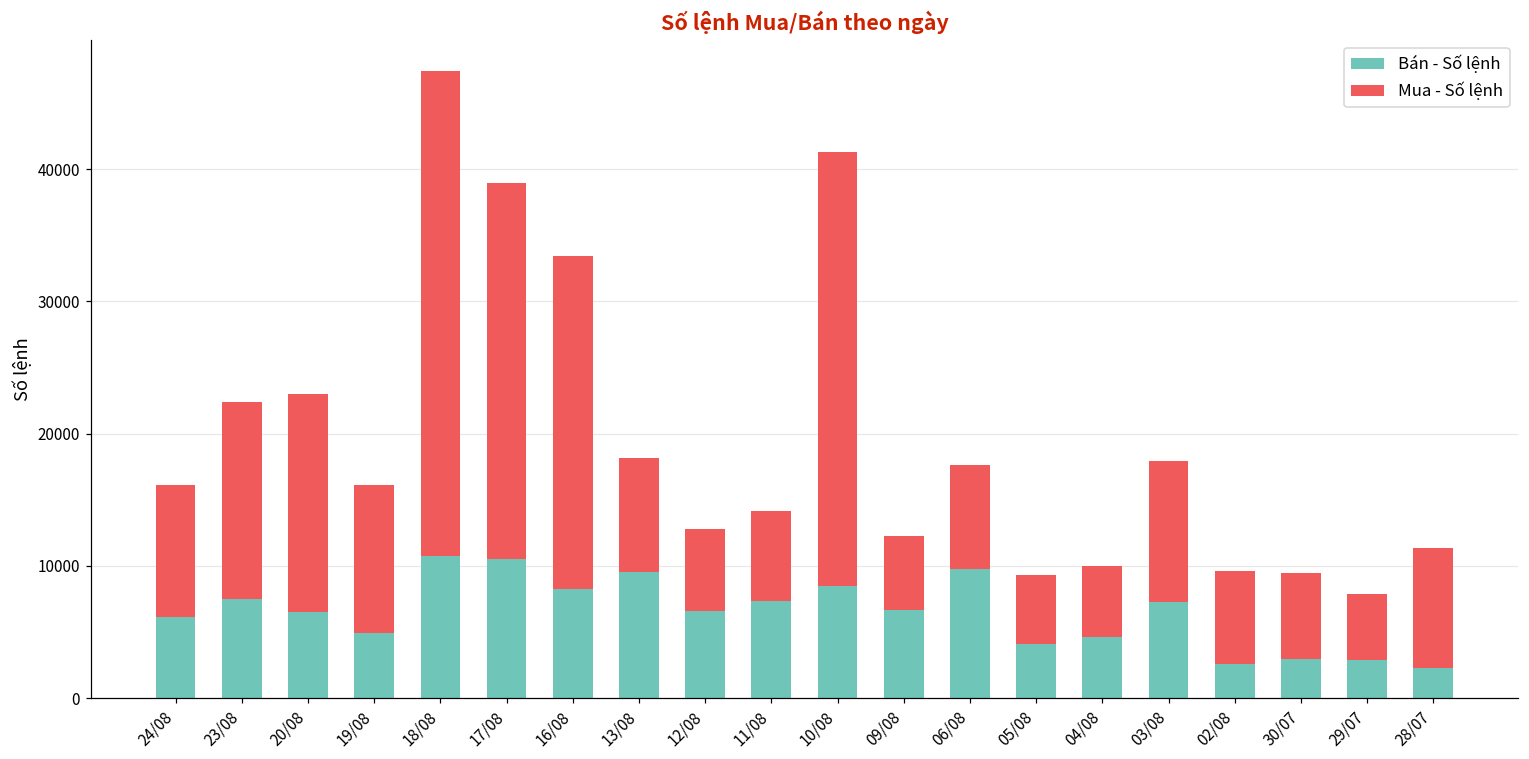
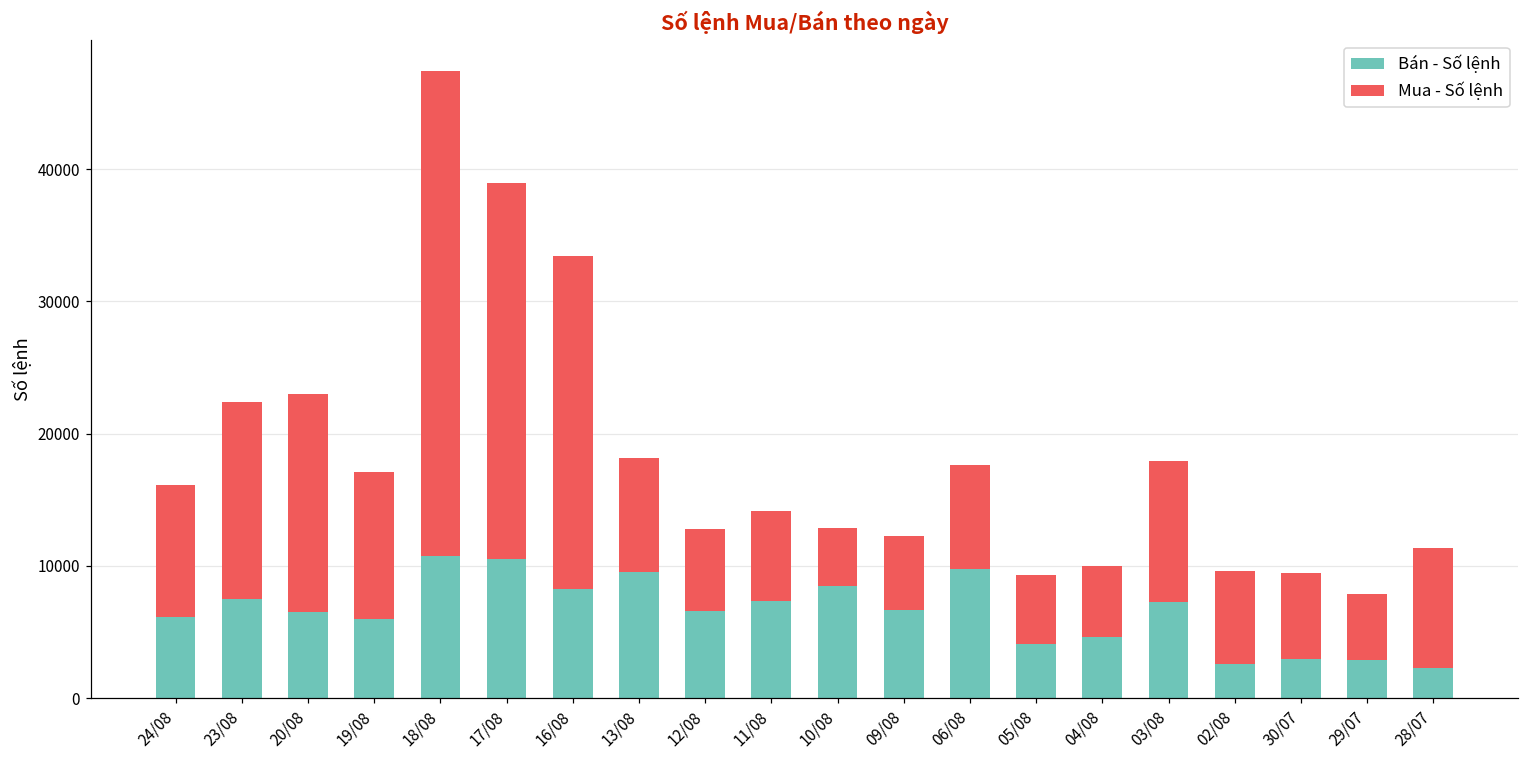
  {
    "Bán - Số lệnh": {
      "24/08": 6100,
      "23/08": 7500,
      "20/08": 6500,
-     "19/08": 4900,
+     "19/08": 6000,
      "18/08": 10800,
      "17/08": 10500,
      "16/08": 8200,
      "13/08": 9500,
      "12/08": 6600,
      "11/08": 7400,
      "10/08": 8500,
      "09/08": 6700,
      "06/08": 9800,
      "05/08": 4100,
      "04/08": 4600,
      "03/08": 7200,
      "02/08": 2600,
      "30/07": 2900,
      "29/07": 2800,
      "28/07": 2300
    },
    "Mua - Số lệnh": {
      "24/08": 10000,
      "23/08": 14900,
      "20/08": 16500,
      "19/08": 11200,
      "18/08": 36600,
      "17/08": 28400,
      "16/08": 25200,
      "13/08": 8700,
      "12/08": 6200,
      "11/08": 6800,
-     "10/08": 32800,
+     "10/08": 4400,
      "09/08": 5500,
      "06/08": 7800,
      "05/08": 5300,
      "04/08": 5400,
      "03/08": 10700,
      "02/08": 7000,
      "30/07": 6500,
      "29/07": 5000,
      "28/07": 9000
    }
  }
